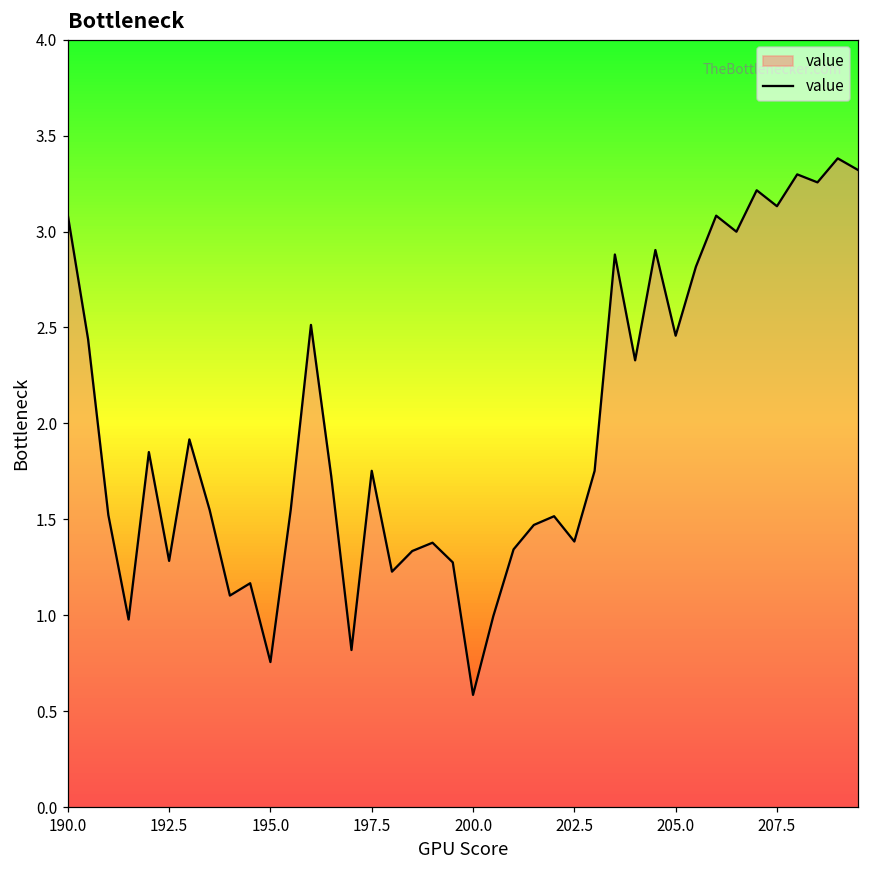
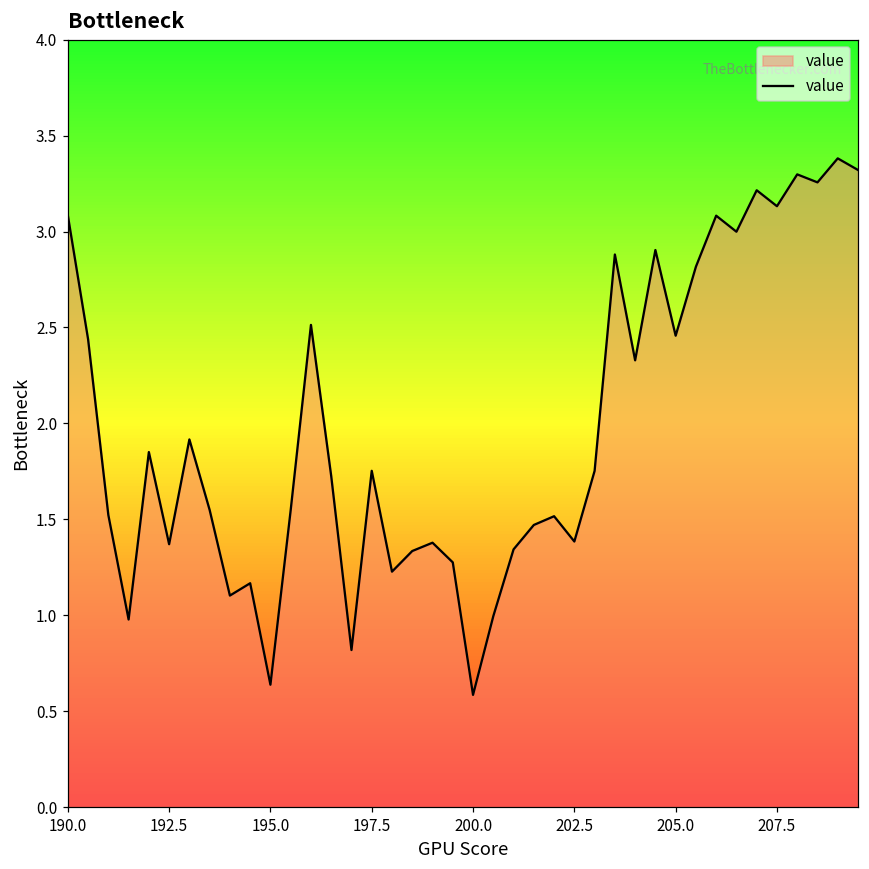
  {
    "190.0": 3.08,
-   "192.5": 1.28,
-   "195.0": 0.76,
+   "192.5": 1.37,
+   "195.0": 0.64,
    "197.5": 1.75,
    "200.0": 0.59,
    "202.5": 1.38,
    "205.0": 2.46,
    "207.5": 3.13
  }
